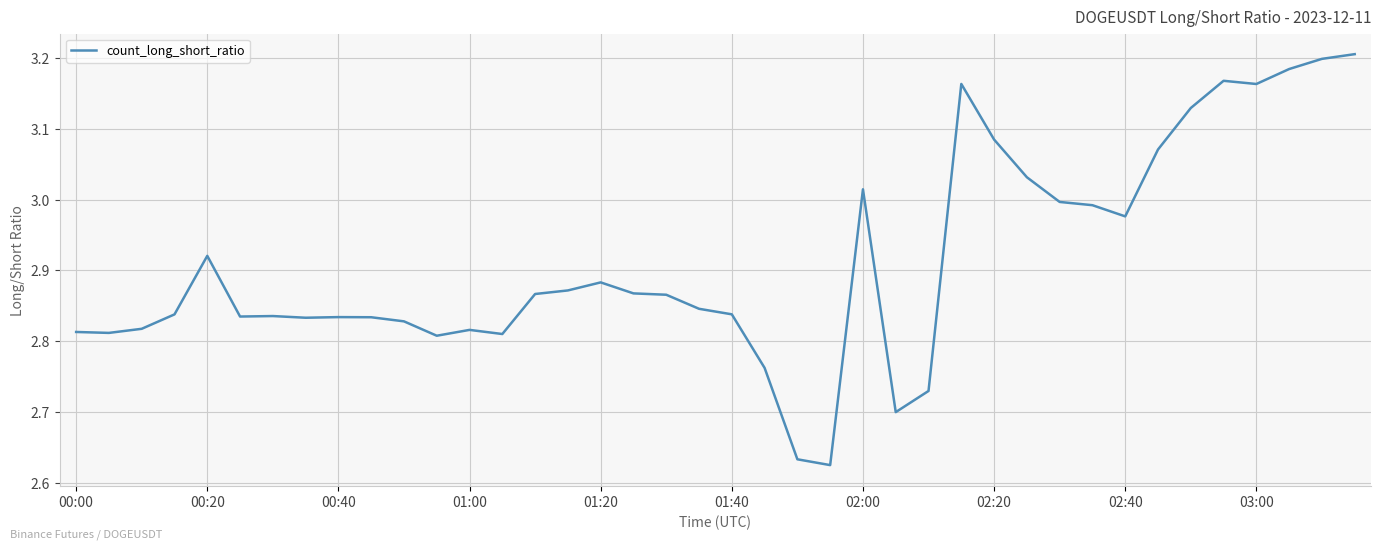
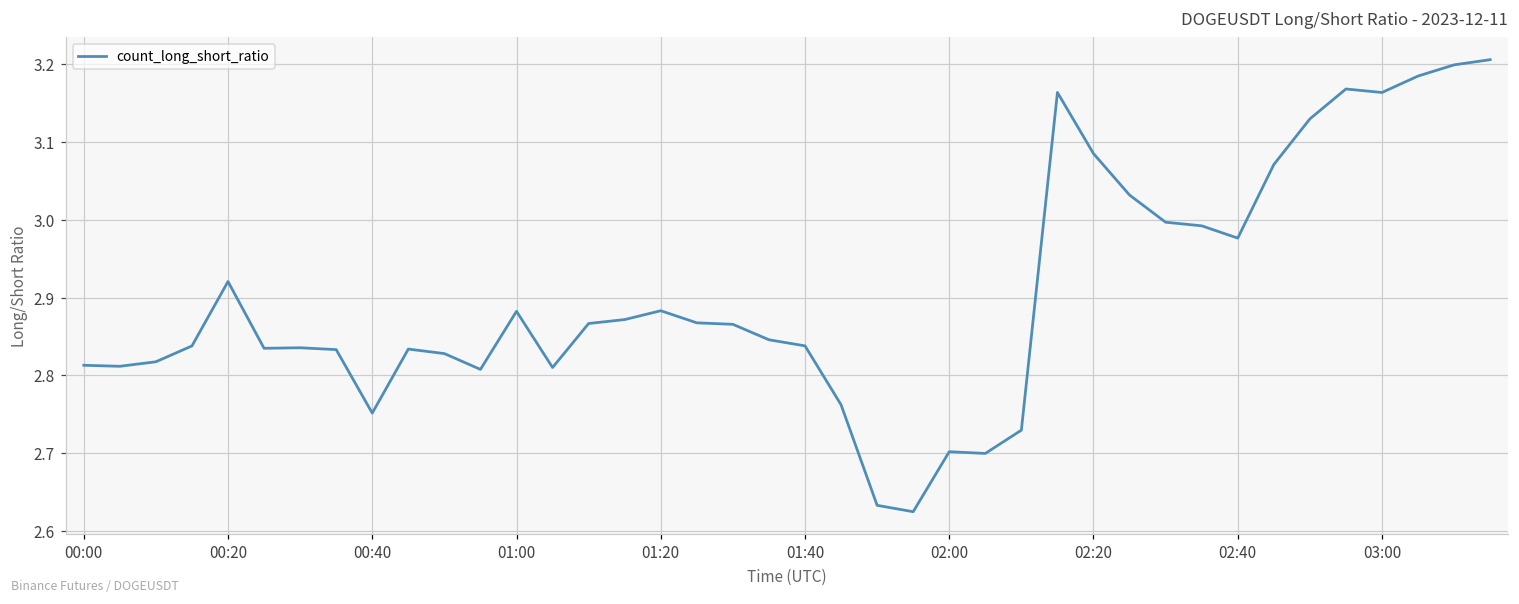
  {
    "00:00": 2.81,
    "00:20": 2.92,
-   "00:40": 2.83,
-   "01:00": 2.82,
+   "00:40": 2.75,
+   "01:00": 2.88,
    "01:20": 2.88,
    "01:40": 2.84,
-   "02:00": 3.01,
+   "02:00": 2.70,
    "02:20": 3.09,
    "02:40": 2.98,
    "03:00": 3.16
  }
